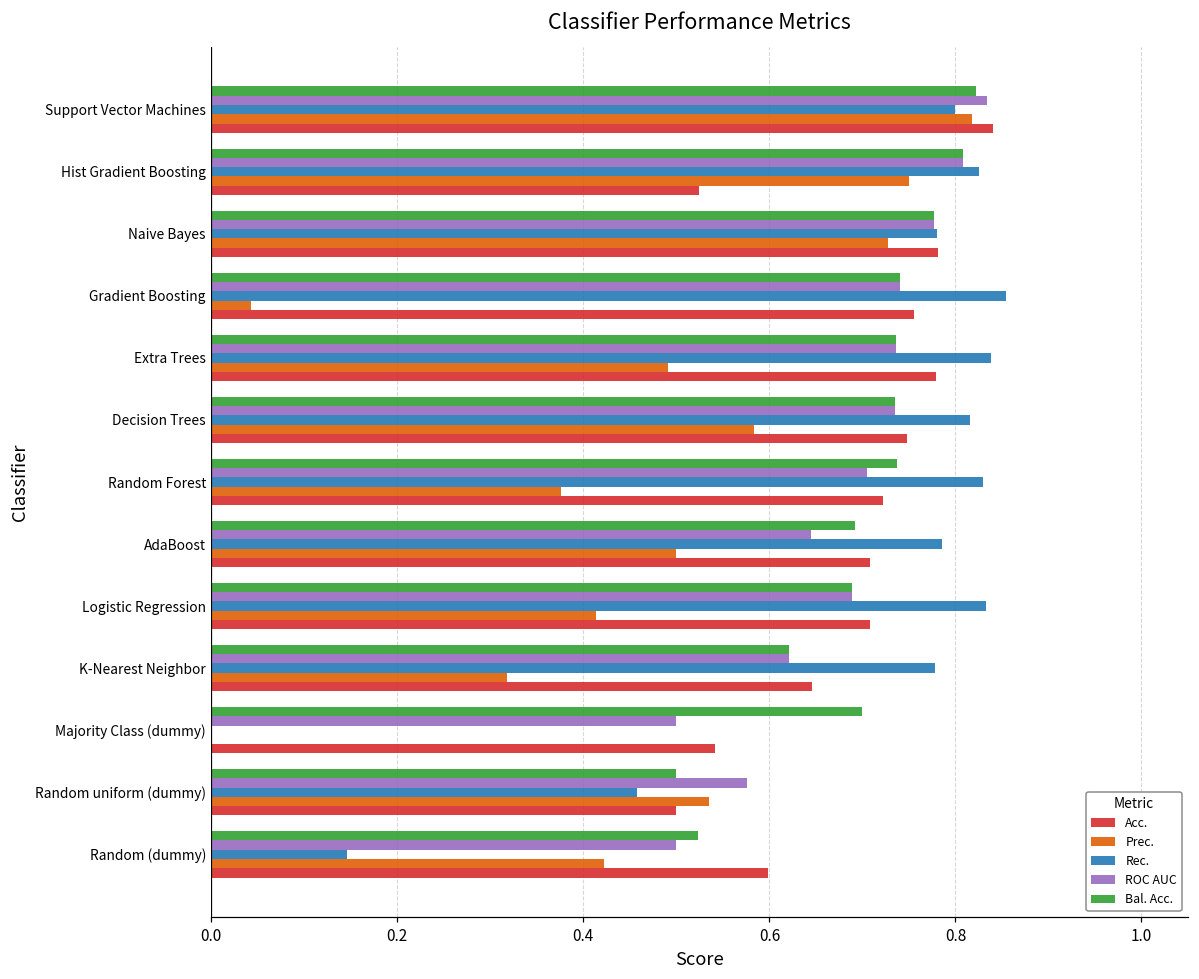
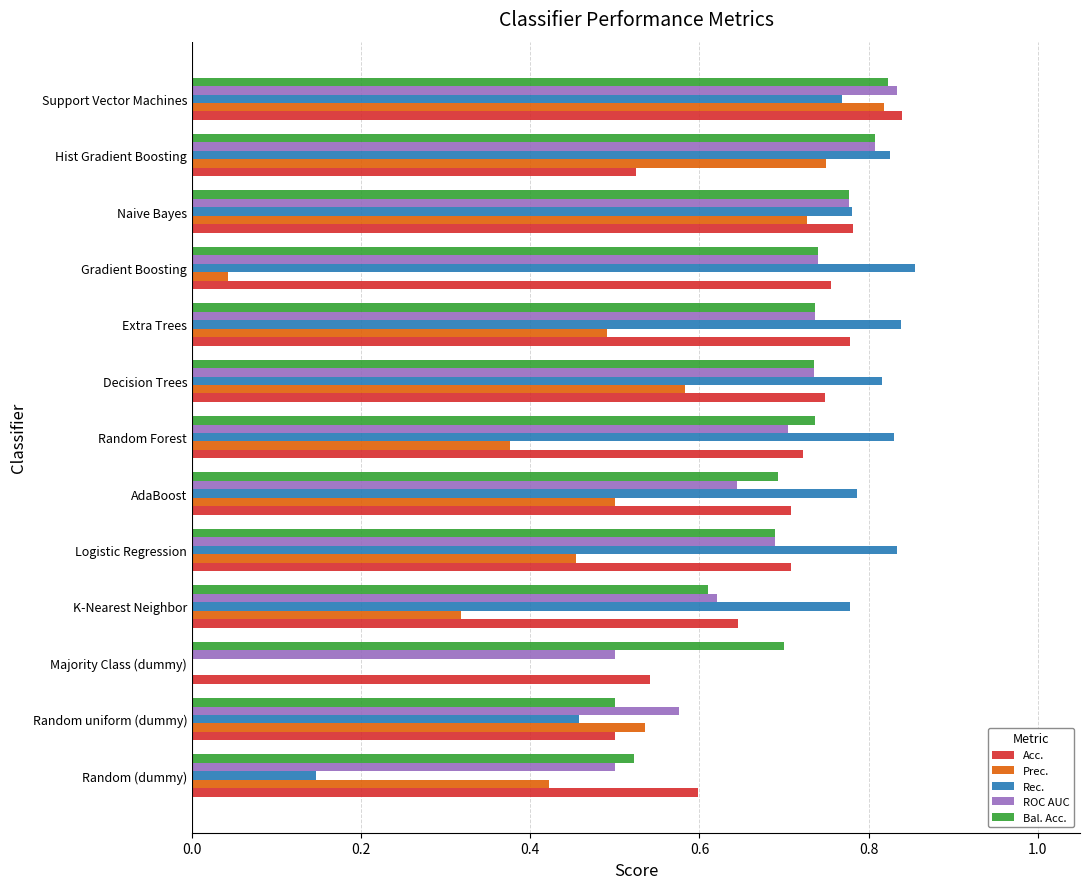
  {
    "Acc.": {
      "Support Vector Machines": 0.84,
      "Hist Gradient Boosting": 0.52,
      "Naive Bayes": 0.78,
      "Gradient Boosting": 0.76,
      "Extra Trees": 0.78,
      "Decision Trees": 0.75,
      "Random Forest": 0.72,
      "AdaBoost": 0.71,
      "Logistic Regression": 0.71,
      "K-Nearest Neighbor": 0.65,
      "Majority Class (dummy)": 0.54,
      "Random uniform (dummy)": 0.50,
      "Random (dummy)": 0.60
    },
    "Prec.": {
      "Support Vector Machines": 0.82,
      "Hist Gradient Boosting": 0.75,
      "Naive Bayes": 0.73,
      "Gradient Boosting": 0.04,
      "Extra Trees": 0.49,
      "Decision Trees": 0.58,
      "Random Forest": 0.38,
      "AdaBoost": 0.50,
-     "Logistic Regression": 0.41,
+     "Logistic Regression": 0.45,
      "K-Nearest Neighbor": 0.32,
      "Majority Class (dummy)": 0.00,
      "Random uniform (dummy)": 0.54,
      "Random (dummy)": 0.42
    },
    "Rec.": {
-     "Support Vector Machines": 0.80,
+     "Support Vector Machines": 0.77,
      "Hist Gradient Boosting": 0.83,
      "Naive Bayes": 0.78,
      "Gradient Boosting": 0.85,
      "Extra Trees": 0.84,
      "Decision Trees": 0.82,
      "Random Forest": 0.83,
      "AdaBoost": 0.79,
      "Logistic Regression": 0.83,
      "K-Nearest Neighbor": 0.78,
      "Majority Class (dummy)": 0.00,
      "Random uniform (dummy)": 0.46,
      "Random (dummy)": 0.15
    },
    "ROC AUC": {
      "Support Vector Machines": 0.83,
      "Hist Gradient Boosting": 0.81,
      "Naive Bayes": 0.78,
      "Gradient Boosting": 0.74,
      "Extra Trees": 0.74,
      "Decision Trees": 0.74,
      "Random Forest": 0.70,
      "AdaBoost": 0.64,
      "Logistic Regression": 0.69,
      "K-Nearest Neighbor": 0.62,
      "Majority Class (dummy)": 0.50,
      "Random uniform (dummy)": 0.58,
      "Random (dummy)": 0.50
    },
    "Bal. Acc.": {
      "Support Vector Machines": 0.82,
      "Hist Gradient Boosting": 0.81,
      "Naive Bayes": 0.78,
      "Gradient Boosting": 0.74,
      "Extra Trees": 0.74,
      "Decision Trees": 0.74,
      "Random Forest": 0.74,
      "AdaBoost": 0.69,
      "Logistic Regression": 0.69,
-     "K-Nearest Neighbor": 0.62,
+     "K-Nearest Neighbor": 0.61,
      "Majority Class (dummy)": 0.70,
      "Random uniform (dummy)": 0.50,
      "Random (dummy)": 0.52
    }
  }
